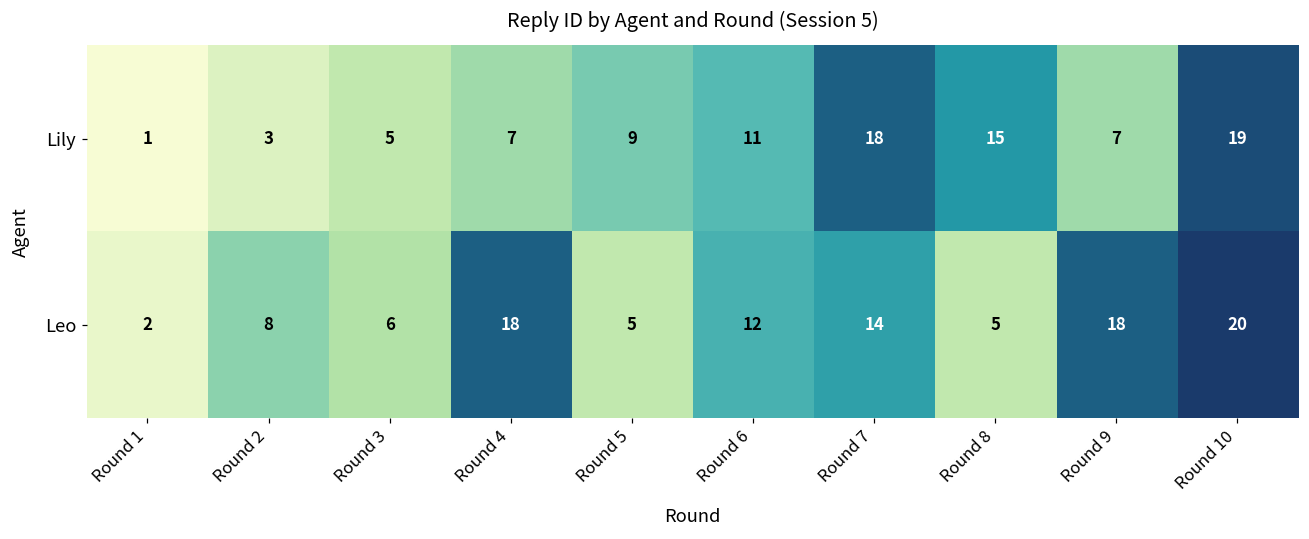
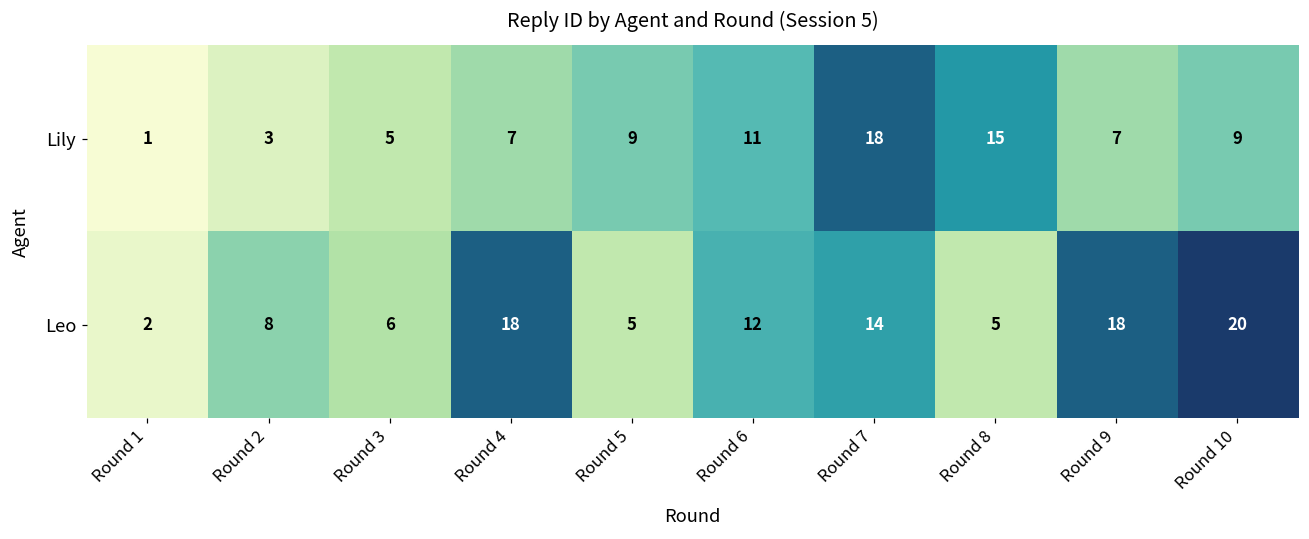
  {
    "Lily": {
      "Round 1": 1,
      "Round 2": 3,
      "Round 3": 5,
      "Round 4": 7,
      "Round 5": 9,
      "Round 6": 11,
      "Round 7": 18,
      "Round 8": 15,
      "Round 9": 7,
-     "Round 10": 19
+     "Round 10": 9
    },
    "Leo": {
      "Round 1": 2,
      "Round 2": 8,
      "Round 3": 6,
      "Round 4": 18,
      "Round 5": 5,
      "Round 6": 12,
      "Round 7": 14,
      "Round 8": 5,
      "Round 9": 18,
      "Round 10": 20
    }
  }
